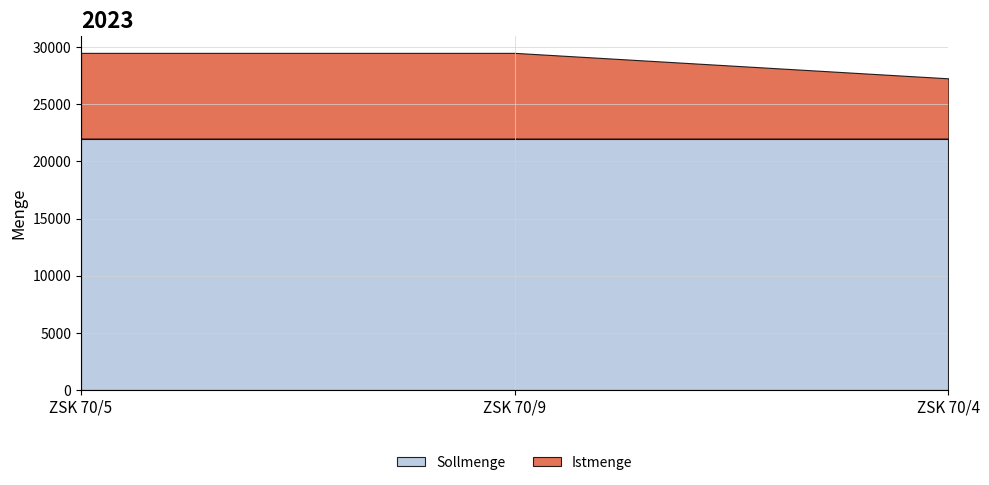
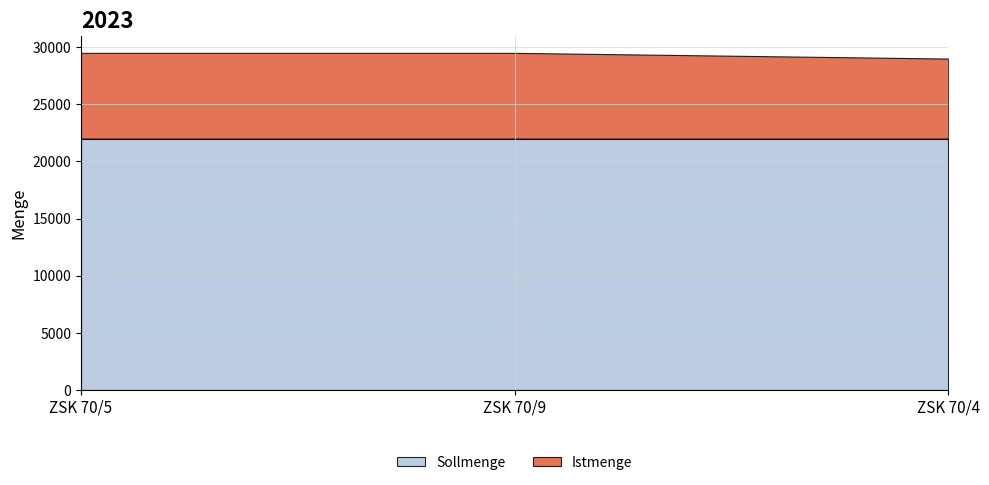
  {
    "Sollmenge": {
      "ZSK 70/5": 22000,
      "ZSK 70/9": 22000,
      "ZSK 70/4": 22000
    },
    "Istmenge": {
      "ZSK 70/5": 7500,
      "ZSK 70/9": 7500,
-     "ZSK 70/4": 5300
+     "ZSK 70/4": 7000
    }
  }
